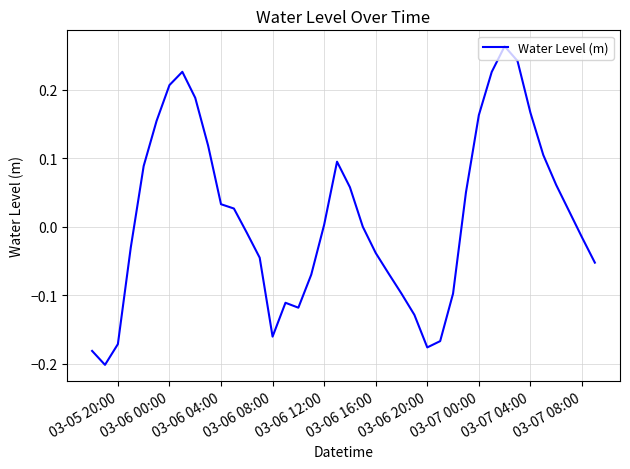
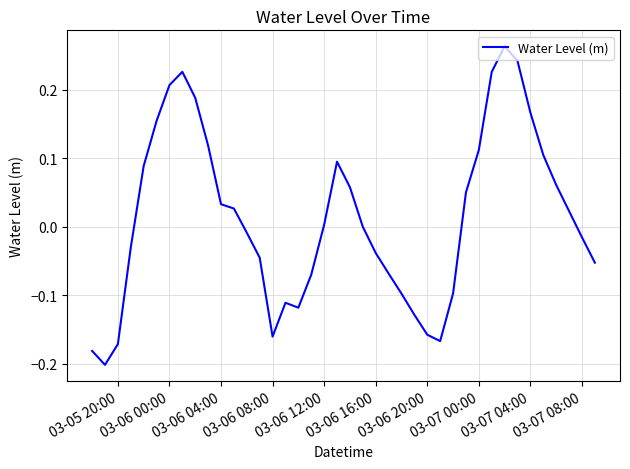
  {
    "03-05 20:00": -0.17,
    "03-06 00:00": 0.21,
    "03-06 04:00": 0.03,
    "03-06 08:00": -0.16,
    "03-06 12:00": 0.00,
    "03-06 16:00": -0.04,
-   "03-06 20:00": -0.18,
-   "03-07 00:00": 0.16,
+   "03-06 20:00": -0.16,
+   "03-07 00:00": 0.11,
    "03-07 04:00": 0.17,
    "03-07 08:00": -0.02
  }
